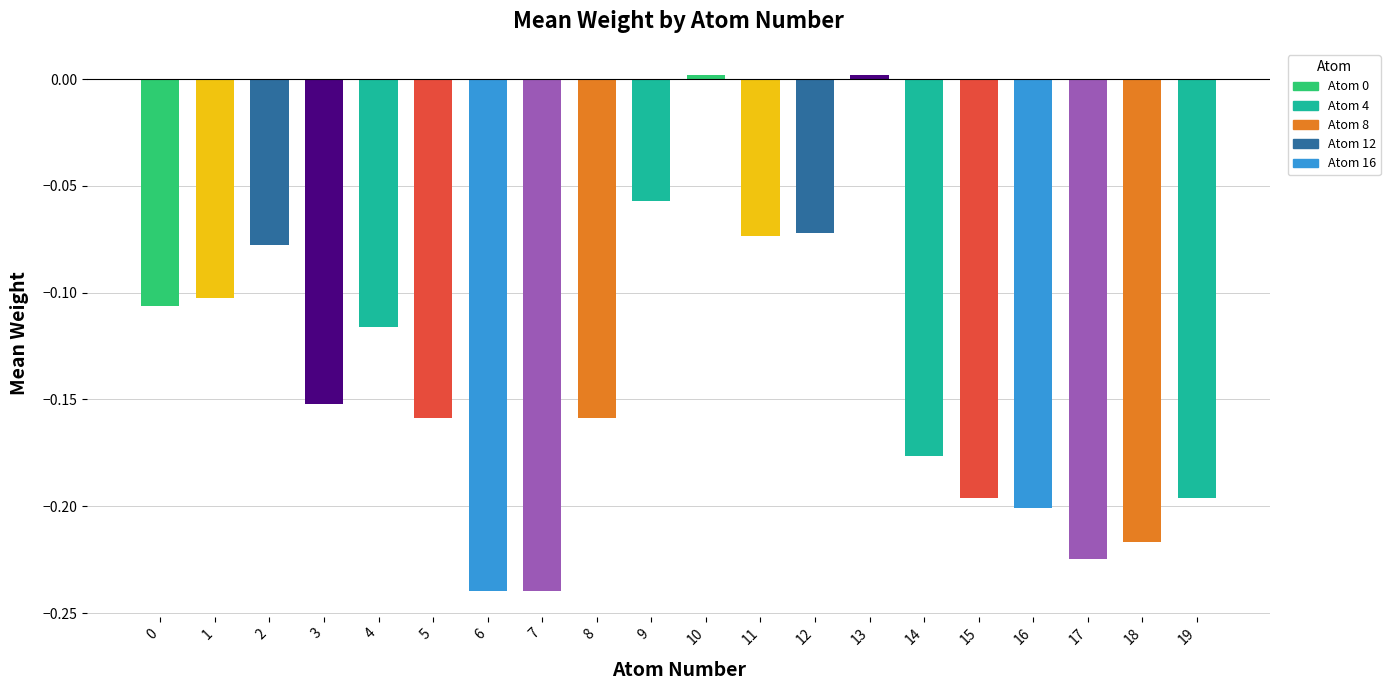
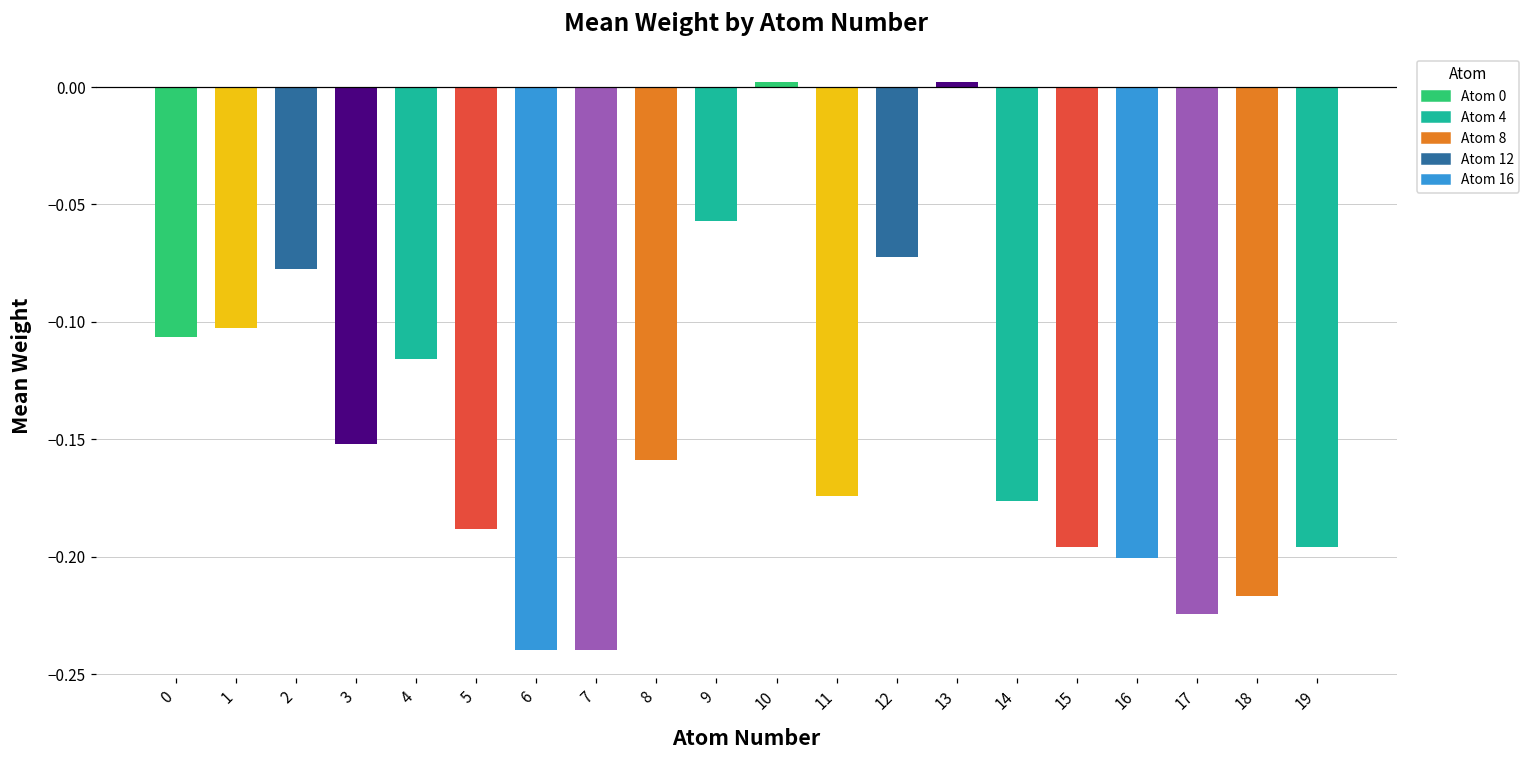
  {
    "0": -0.106,
    "1": -0.103,
    "2": -0.078,
    "3": -0.152,
    "4": -0.116,
-   "5": -0.159,
+   "5": -0.188,
    "6": -0.240,
    "7": -0.240,
    "8": -0.159,
    "9": -0.057,
    "10": 0.002,
-   "11": -0.074,
+   "11": -0.174,
    "12": -0.072,
    "13": 0.002,
    "14": -0.176,
    "15": -0.196,
    "16": -0.201,
    "17": -0.224,
    "18": -0.217,
    "19": -0.196
  }
